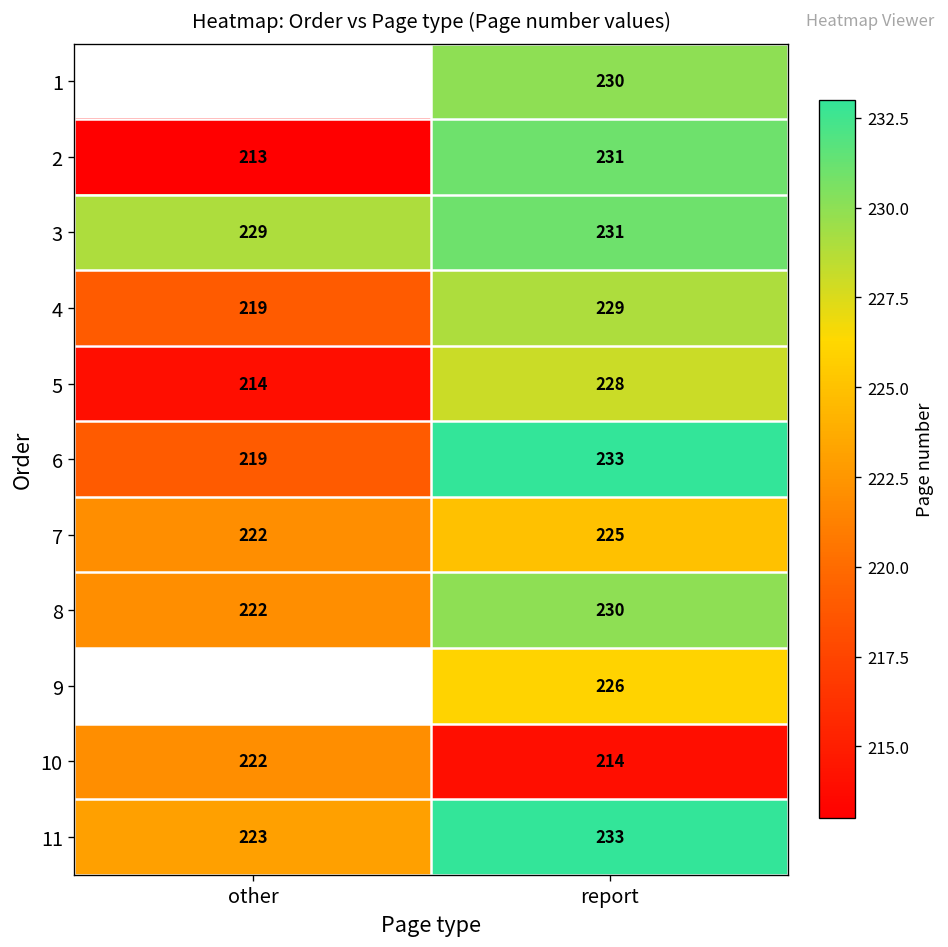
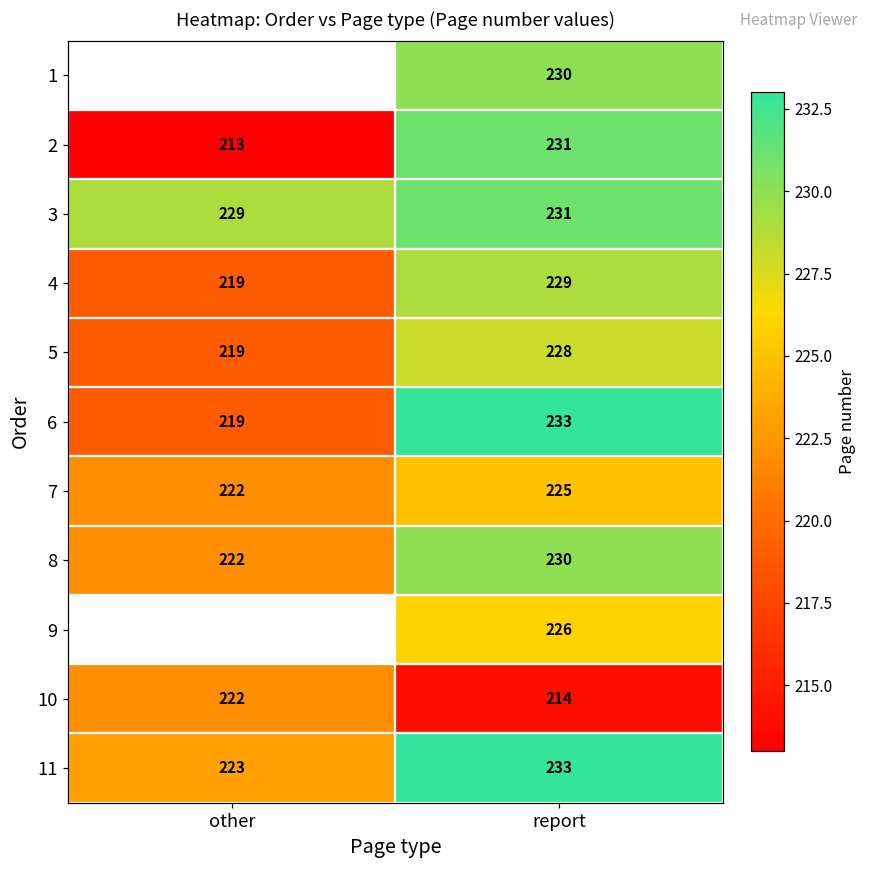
  {
    "1": {
      "report": 230
    },
    "2": {
      "other": 213,
      "report": 231
    },
    "3": {
      "other": 229,
      "report": 231
    },
    "4": {
      "other": 219,
      "report": 229
    },
    "5": {
-     "other": 214,
+     "other": 219,
      "report": 228
    },
    "6": {
      "other": 219,
      "report": 233
    },
    "7": {
      "other": 222,
      "report": 225
    },
    "8": {
      "other": 222,
      "report": 230
    },
    "9": {
      "report": 226
    },
    "10": {
      "other": 222,
      "report": 214
    },
    "11": {
      "other": 223,
      "report": 233
    }
  }
